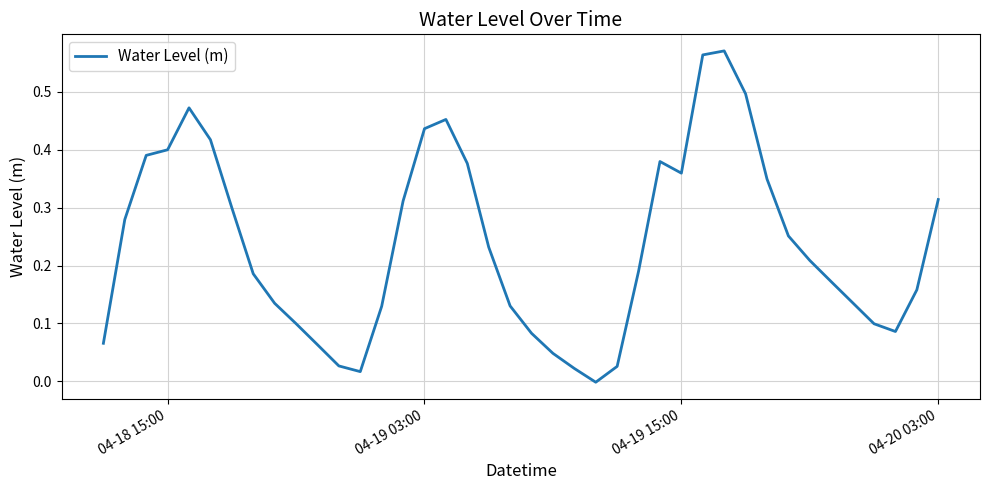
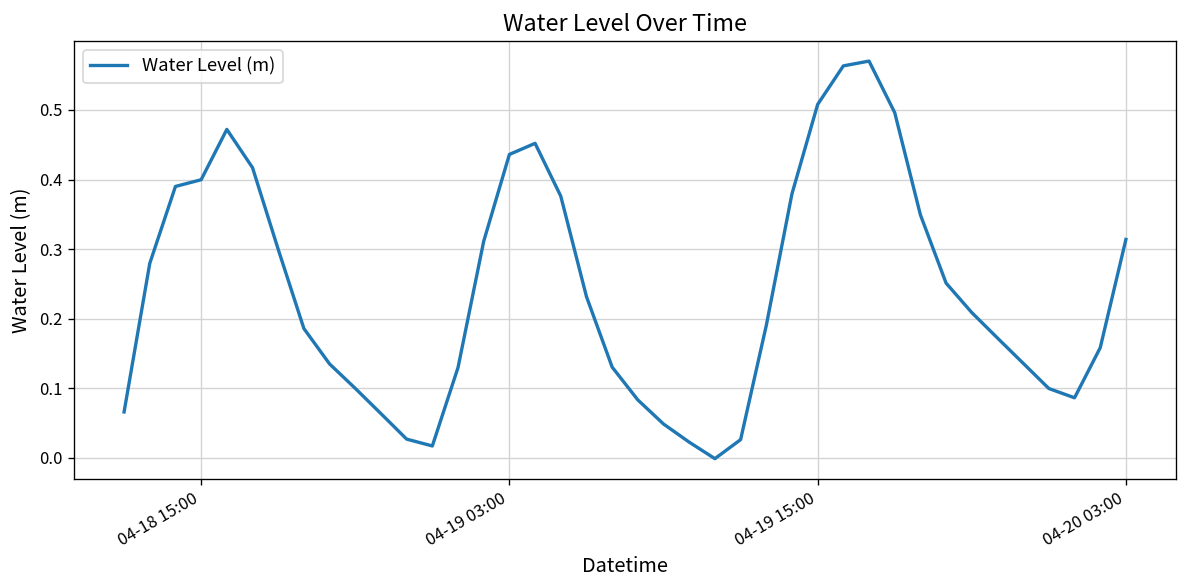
  {
    "04-18 15:00": 0.40,
    "04-19 03:00": 0.44,
-   "04-19 15:00": 0.36,
+   "04-19 15:00": 0.51,
    "04-20 03:00": 0.31
  }
